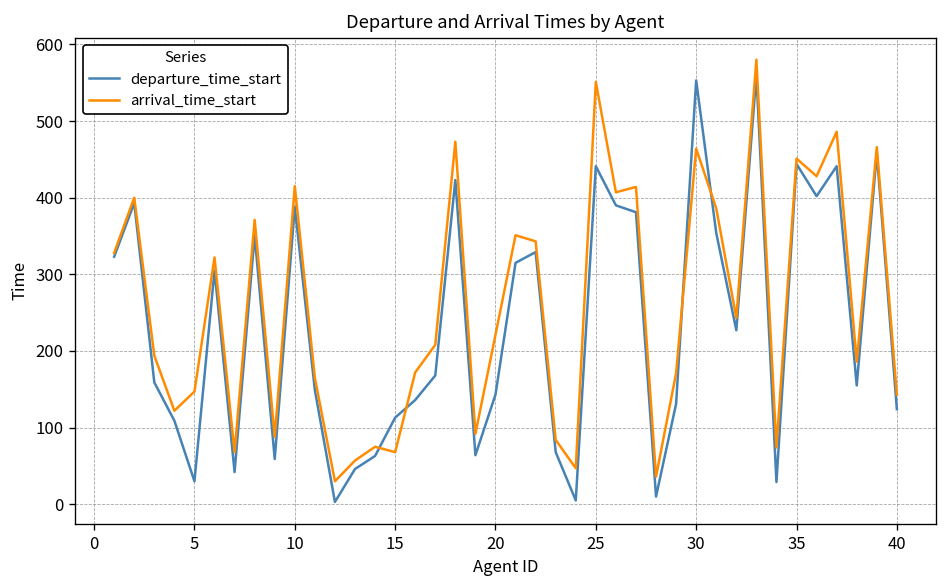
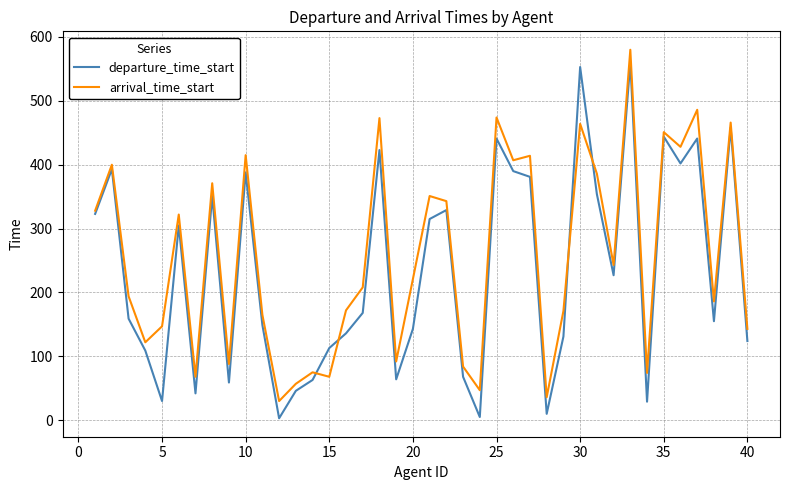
  {
    "departure_time_start": {
      "5": 30,
      "10": 390,
      "15": 110,
      "20": 140,
      "25": 440,
      "30": 550,
      "35": 440,
      "40": 120
    },
    "arrival_time_start": {
      "5": 150,
      "10": 420,
      "15": 70,
      "20": 220,
-     "25": 550,
+     "25": 470,
      "30": 460,
      "35": 450,
      "40": 140
    }
  }
